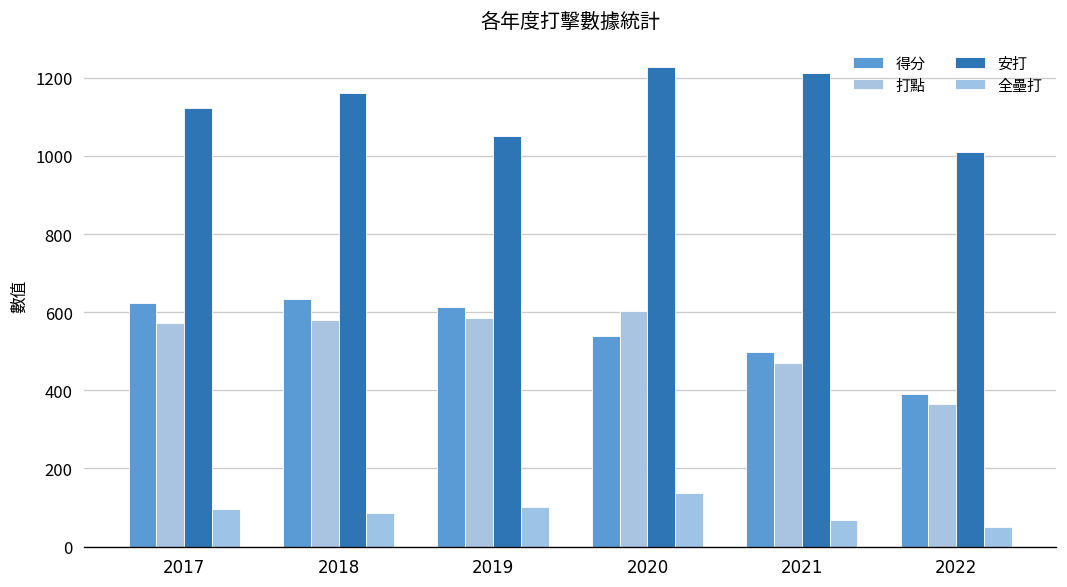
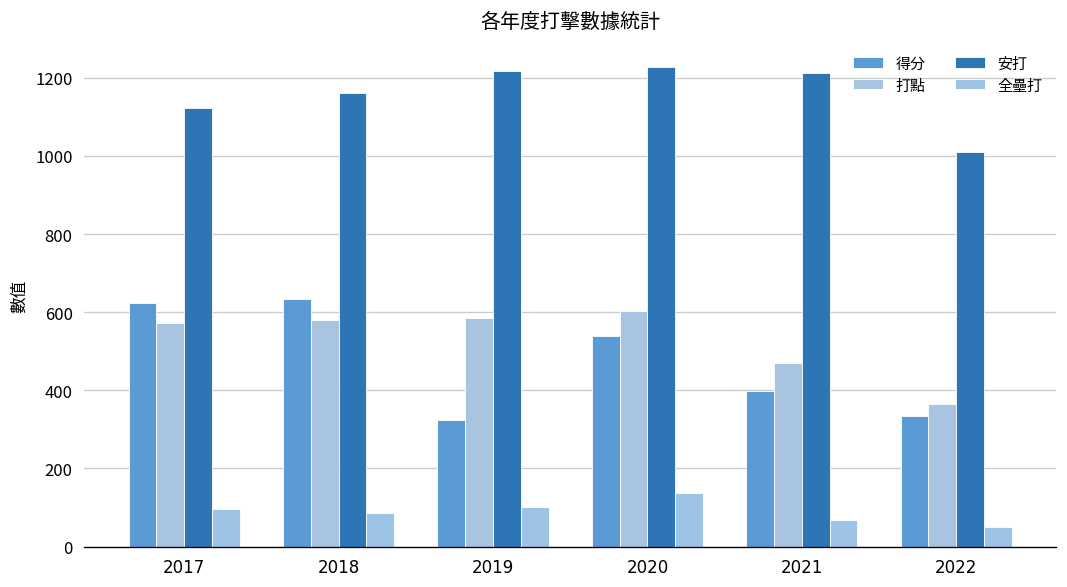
  {
    "得分": {
      "2017": 620,
      "2018": 630,
-     "2019": 610,
+     "2019": 320,
      "2020": 540,
-     "2021": 500,
-     "2022": 390
+     "2021": 400,
+     "2022": 330
    },
    "安打": {
      "2017": 1120,
      "2018": 1160,
-     "2019": 1050,
+     "2019": 1220,
      "2020": 1230,
      "2021": 1210,
      "2022": 1010
    }
  }
